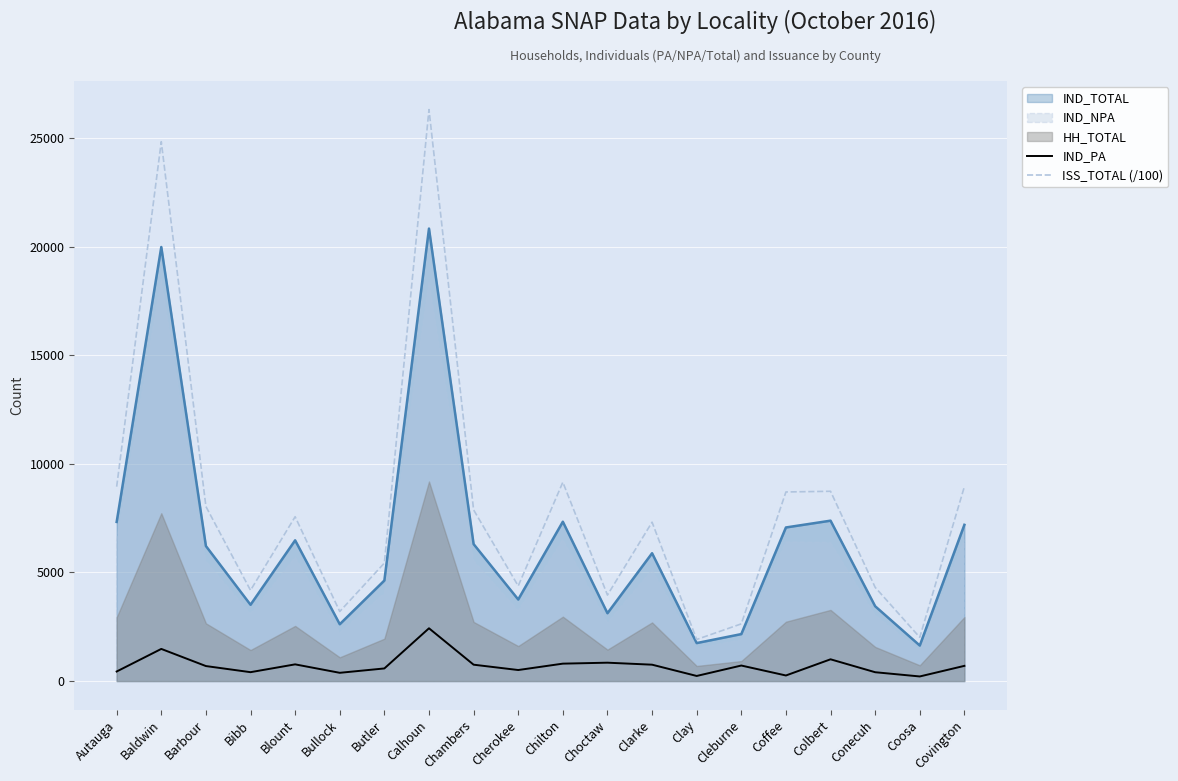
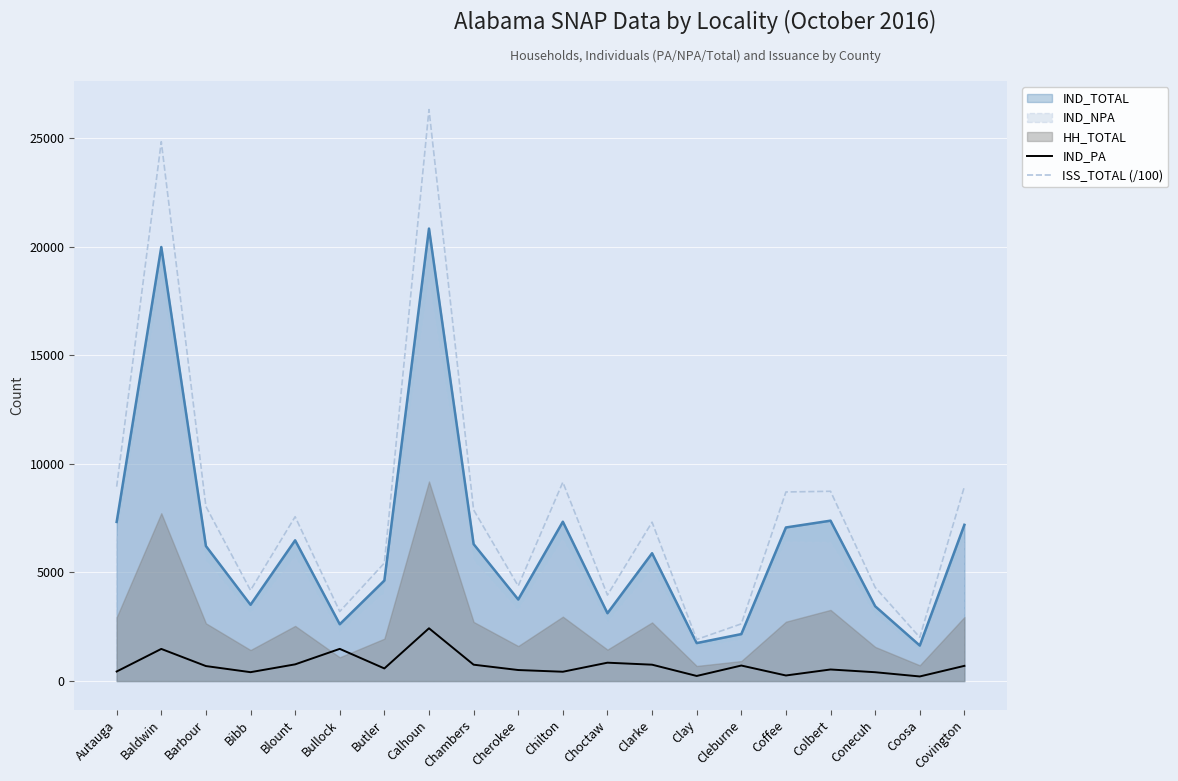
  {
    "IND_PA": {
      "Autauga": 400,
      "Baldwin": 1500,
      "Barbour": 700,
      "Bibb": 400,
      "Blount": 800,
-     "Bullock": 400,
+     "Bullock": 1500,
      "Butler": 600,
      "Calhoun": 2400,
      "Chambers": 800,
      "Cherokee": 500,
-     "Chilton": 800,
+     "Chilton": 400,
      "Choctaw": 800,
      "Clarke": 800,
      "Clay": 200,
      "Cleburne": 700,
      "Coffee": 300,
-     "Colbert": 1000,
+     "Colbert": 500,
      "Conecuh": 400,
      "Coosa": 200,
      "Covington": 700
    }
  }
